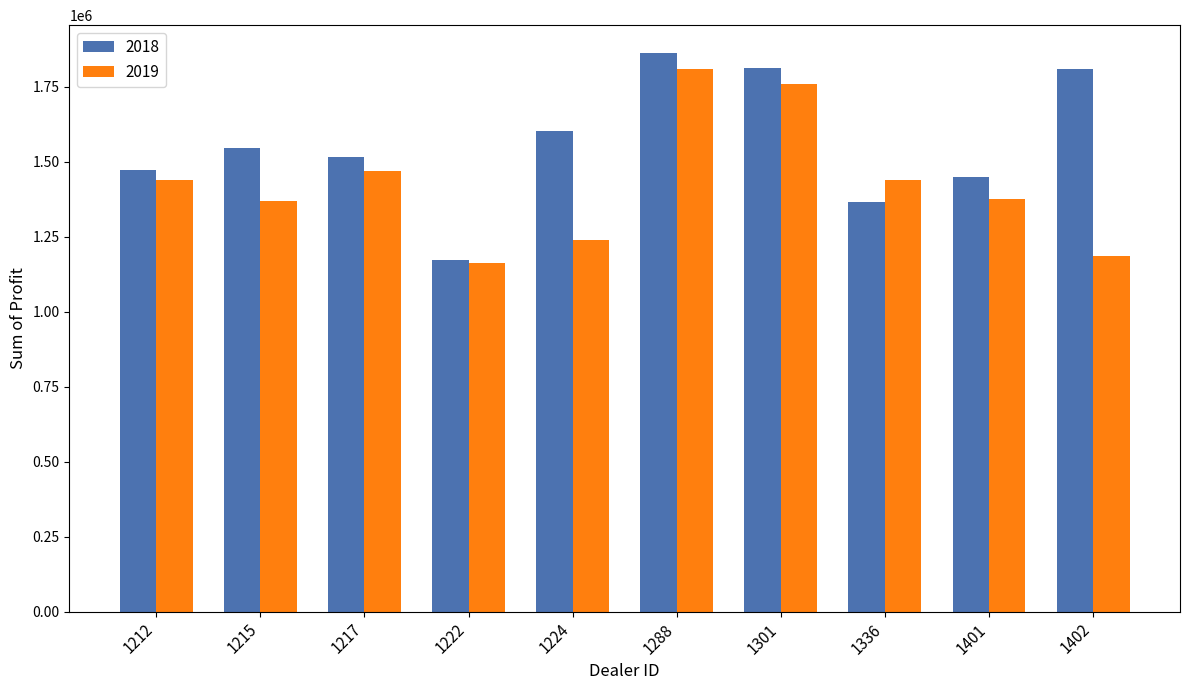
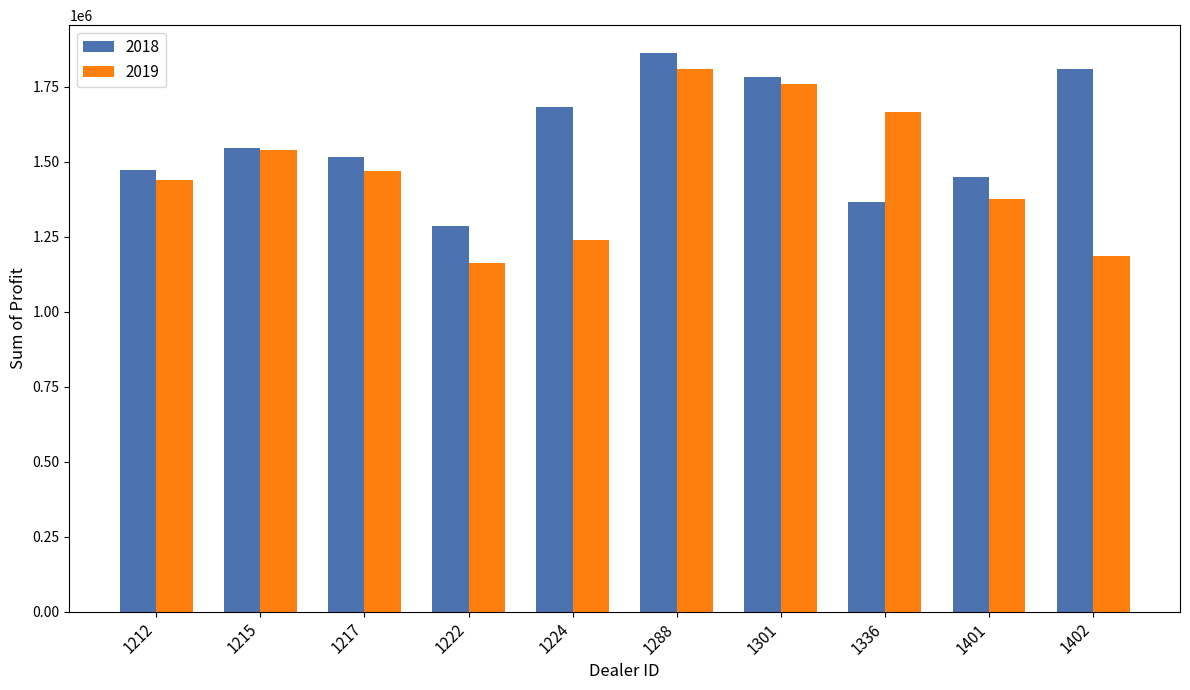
  {
    "2018": {
      "1212": 1470000,
      "1215": 1550000,
      "1217": 1520000,
-     "1222": 1170000,
-     "1224": 1600000,
+     "1222": 1280000,
+     "1224": 1680000,
      "1288": 1860000,
-     "1301": 1810000,
+     "1301": 1780000,
      "1336": 1370000,
      "1401": 1450000,
      "1402": 1810000
    },
    "2019": {
      "1212": 1440000,
-     "1215": 1370000,
+     "1215": 1540000,
      "1217": 1470000,
      "1222": 1160000,
      "1224": 1240000,
      "1288": 1810000,
      "1301": 1760000,
-     "1336": 1440000,
+     "1336": 1670000,
      "1401": 1380000,
      "1402": 1190000
    }
  }
